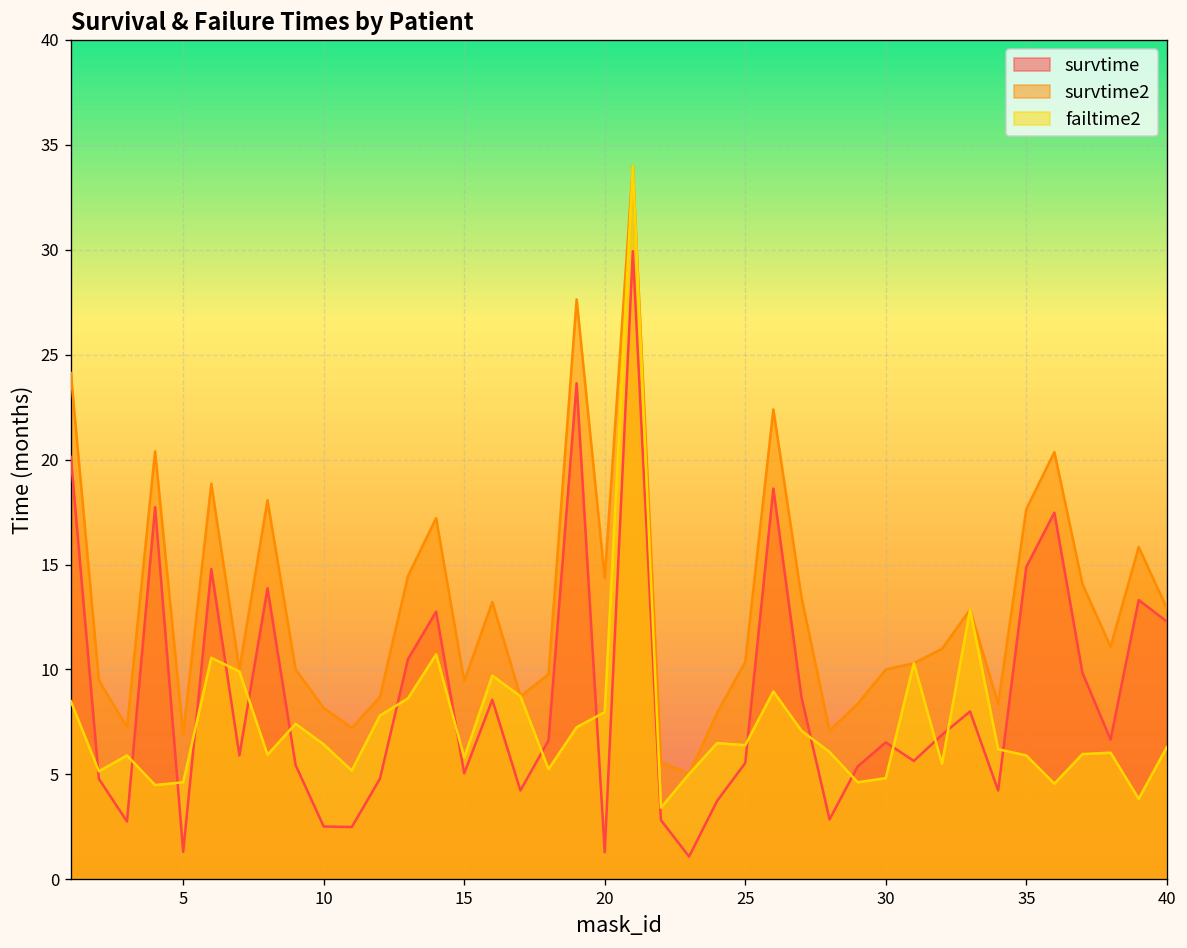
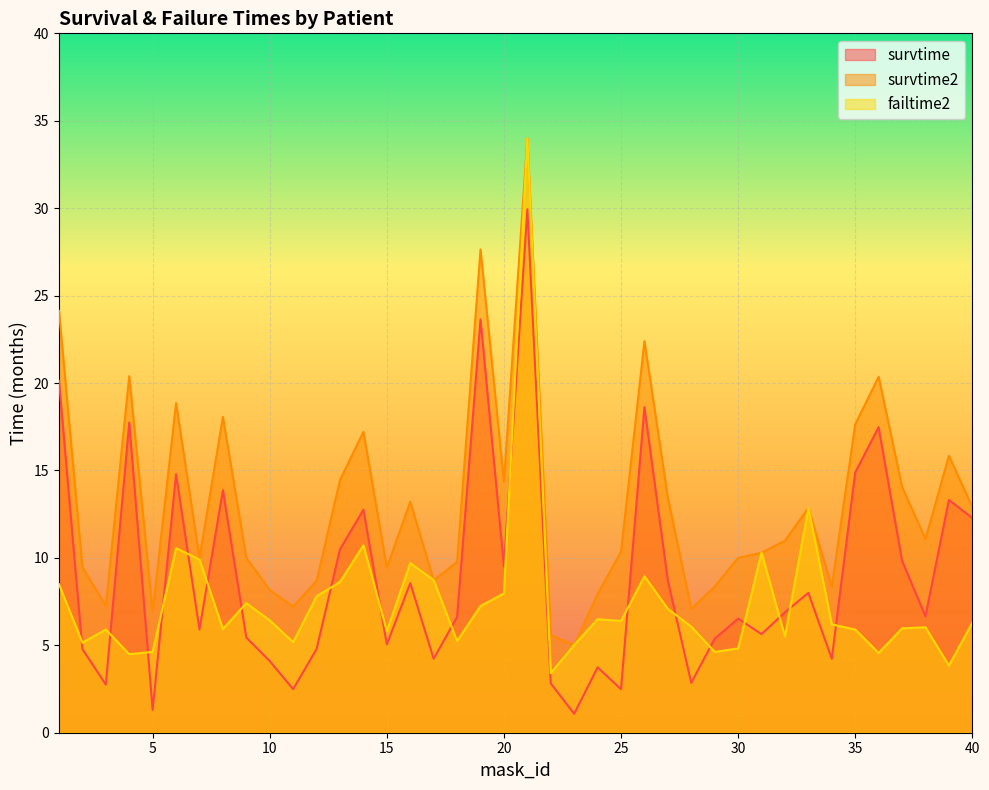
  {
    "survtime": {
      "5": 1.3,
-     "10": 2.5,
+     "10": 4.1,
      "15": 5.0,
-     "20": 1.3,
-     "25": 5.5,
+     "20": 9.5,
+     "25": 2.5,
      "30": 6.5,
      "35": 14.9,
      "40": 12.3
    }
  }
